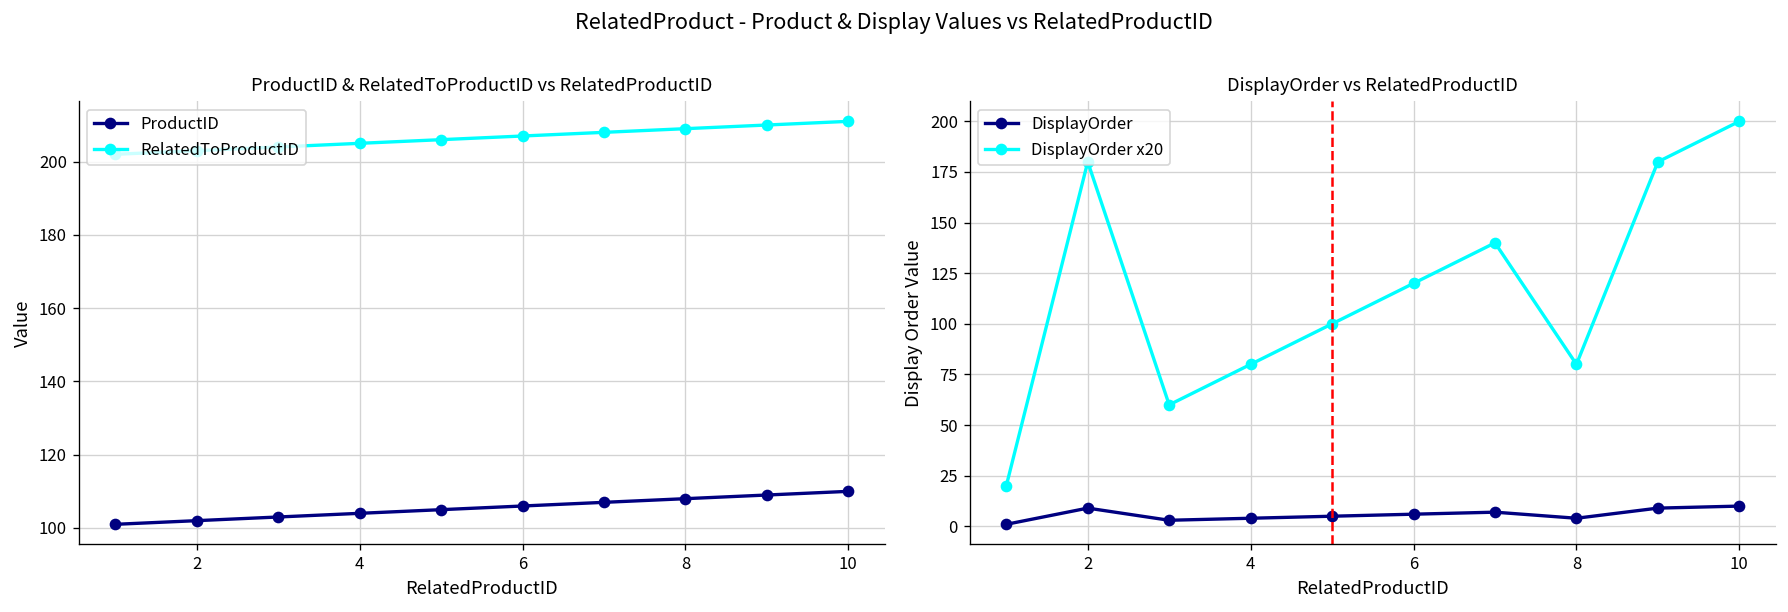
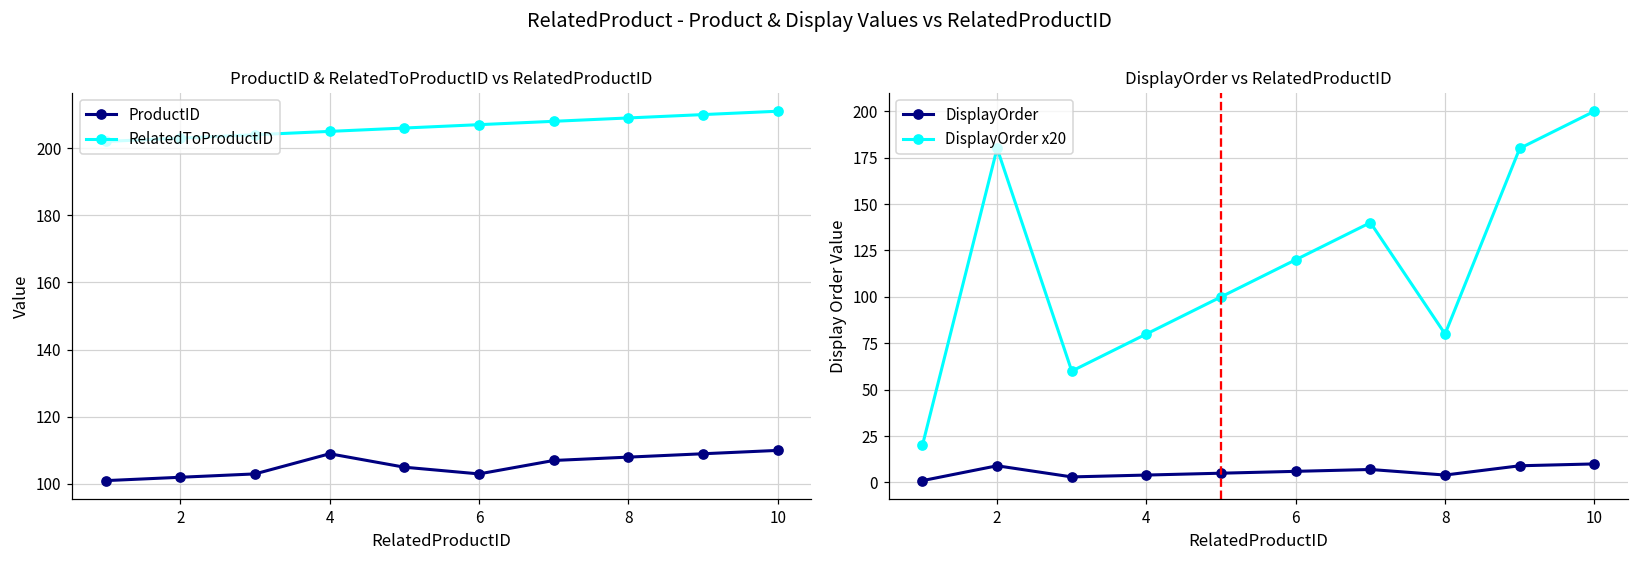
  {
    "ProductID & RelatedToProductID vs RelatedProductID": {
      "ProductID": {
        "2": 102,
-       "4": 104,
-       "6": 106,
+       "4": 109,
+       "6": 103,
        "8": 108,
        "10": 110
      },
      "RelatedToProductID": {
        "4": 205,
        "6": 207,
        "8": 209,
        "10": 211
      }
    },
    "DisplayOrder vs RelatedProductID": {
      "DisplayOrder": {
        "2": 9,
        "4": 4,
        "6": 6,
        "8": 4,
        "10": 10
      },
      "DisplayOrder x20": {
        "4": 80,
        "6": 120,
        "8": 80,
        "10": 200
      }
    }
  }
